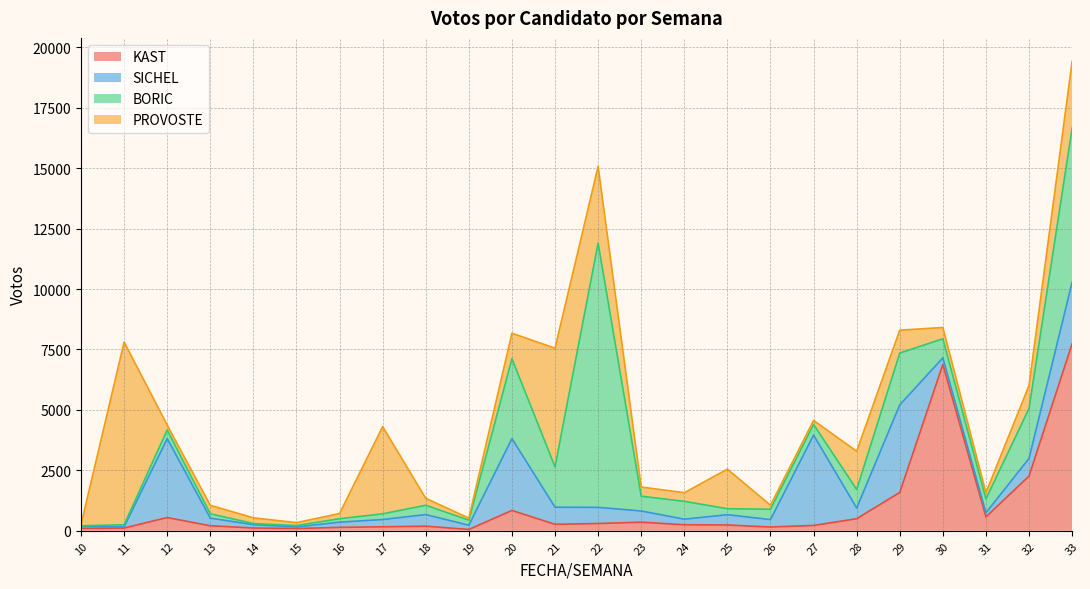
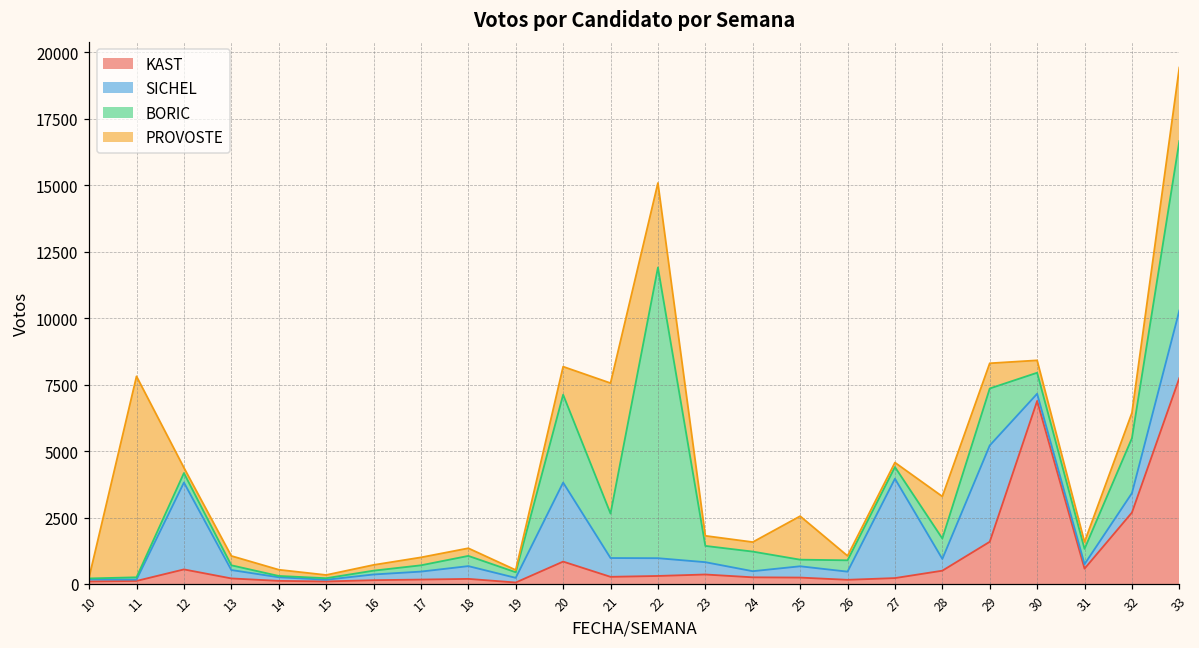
  {
    "KAST": {
      "12": 500,
      "13": 200,
      "14": 100,
      "16": 100,
      "17": 200,
      "18": 200,
      "19": 100,
      "20": 800,
      "21": 300,
      "22": 300,
      "23": 400,
      "24": 300,
      "25": 200,
      "26": 200,
      "27": 200,
      "28": 500,
      "29": 1600,
      "30": 6900,
      "31": 600,
-     "32": 2300,
+     "32": 2700,
      "33": 7700
    },
    "SICHEL": {
      "12": 3300,
      "13": 300,
      "16": 200,
      "17": 300,
      "18": 500,
      "19": 200,
      "20": 3000,
      "21": 700,
      "22": 700,
      "23": 500,
      "24": 200,
      "25": 400,
      "26": 300,
      "27": 3700,
      "28": 400,
      "29": 3600,
      "30": 300,
      "31": 200,
      "32": 700,
      "33": 2500
    },
    "BORIC": {
      "12": 400,
      "13": 200,
      "16": 100,
      "17": 200,
      "18": 400,
      "20": 3300,
      "21": 1700,
      "22": 10900,
      "23": 600,
      "24": 700,
      "25": 200,
      "26": 400,
      "27": 400,
      "28": 800,
      "29": 2100,
      "30": 800,
      "31": 600,
      "32": 2100,
      "33": 6400
    },
    "PROVOSTE": {
      "11": 7600,
      "12": 200,
      "13": 400,
      "14": 200,
      "15": 100,
      "16": 200,
-     "17": 3600,
+     "17": 300,
      "18": 300,
      "20": 1100,
      "21": 4900,
      "22": 3200,
      "23": 400,
      "24": 400,
      "25": 1600,
      "26": 200,
      "27": 200,
      "28": 1600,
      "29": 900,
      "30": 500,
      "31": 300,
      "32": 1000,
      "33": 2800
    }
  }
